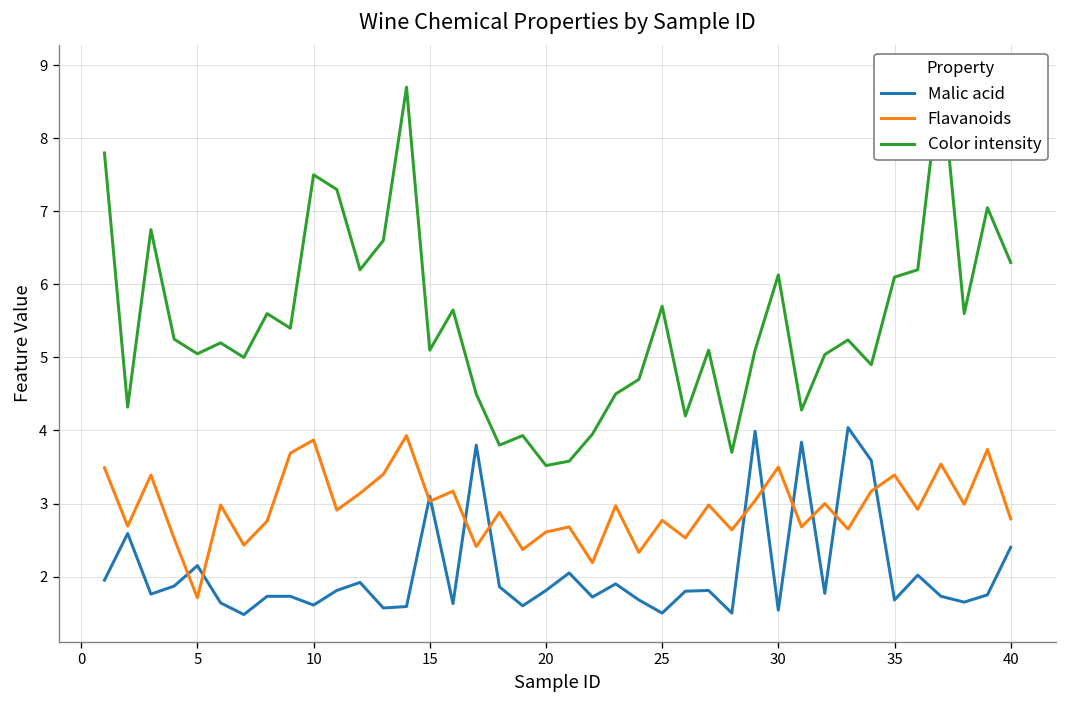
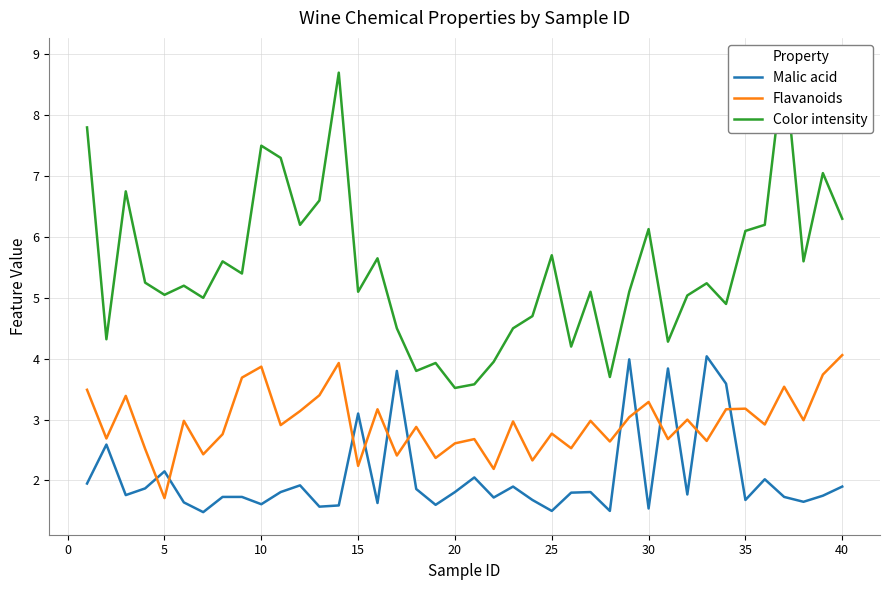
  {
    "Malic acid": {
      "5": 2.2,
      "10": 1.6,
      "15": 3.1,
      "20": 1.8,
      "25": 1.5,
      "30": 1.5,
      "35": 1.7,
-     "40": 2.4
+     "40": 1.9
    },
    "Flavanoids": {
      "5": 1.7,
      "10": 3.9,
-     "15": 3.0,
+     "15": 2.2,
      "20": 2.6,
      "25": 2.8,
-     "30": 3.5,
-     "35": 3.4,
-     "40": 2.8
+     "30": 3.3,
+     "35": 3.2,
+     "40": 4.1
    },
    "Color intensity": {
      "5": 5.1,
      "10": 7.5,
      "15": 5.1,
      "20": 3.5,
      "25": 5.7,
      "30": 6.1,
      "35": 6.1,
      "40": 6.3
    }
  }
